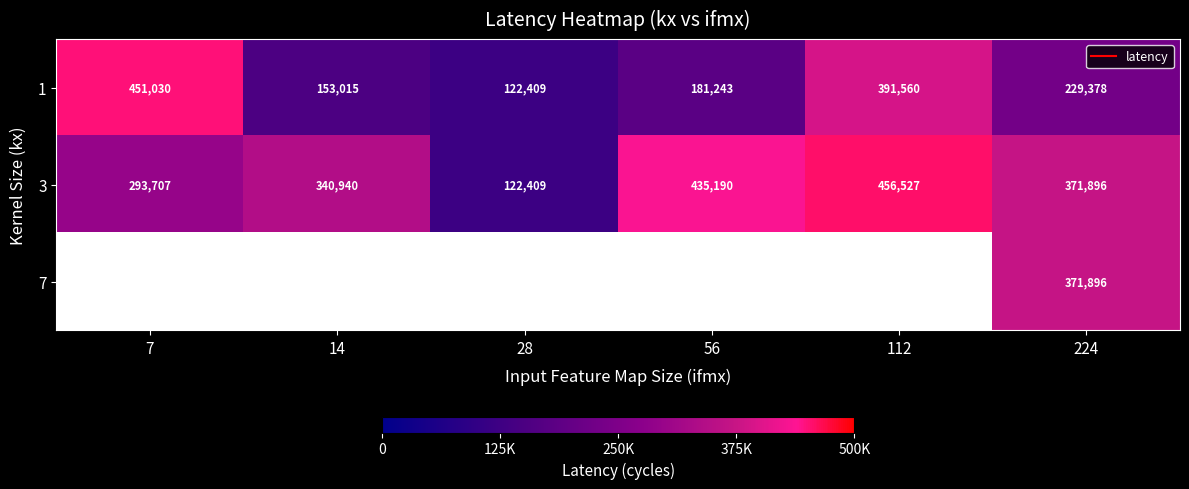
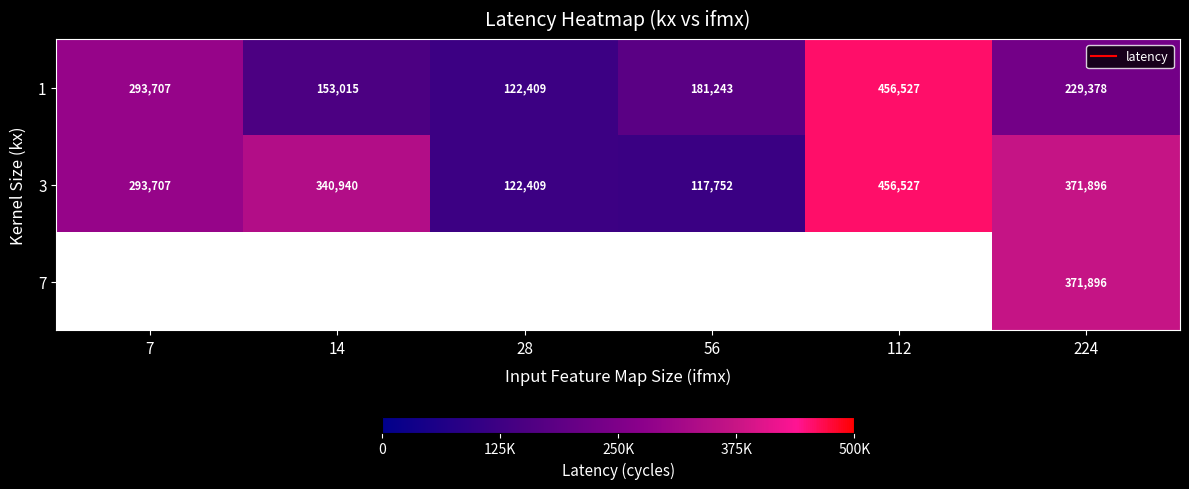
  {
    "1": {
-     "7": "451,030",
+     "7": "293,707",
      "14": "153,015",
      "28": "122,409",
      "56": "181,243",
-     "112": "391,560",
+     "112": "456,527",
      "224": "229,378"
    },
    "3": {
      "7": "293,707",
      "14": "340,940",
      "28": "122,409",
-     "56": "435,190",
+     "56": "117,752",
      "112": "456,527",
      "224": "371,896"
    },
    "7": {
      "224": "371,896"
    }
  }
